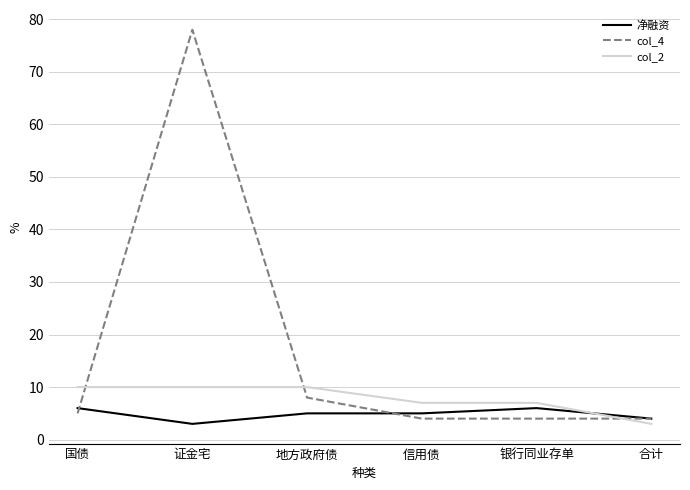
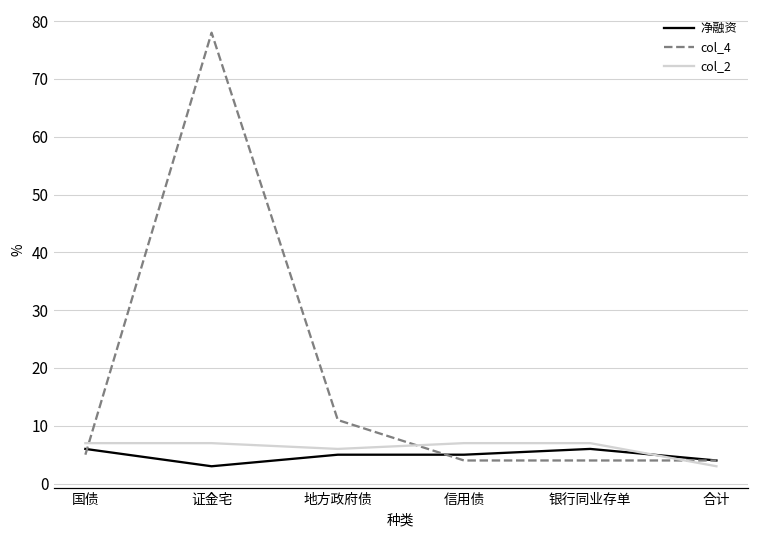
  {
    "净融资": {
      "国债": 6,
      "证金宅": 3,
      "地方政府债": 5,
      "信用债": 5,
      "银行同业存单": 6
    },
    "col_4": {
      "国债": 5,
      "证金宅": 78,
-     "地方政府债": 8,
+     "地方政府债": 11,
      "信用债": 4,
      "银行同业存单": 4
    },
    "col_2": {
-     "国债": 10,
-     "证金宅": 10,
-     "地方政府债": 10,
+     "国债": 7,
+     "证金宅": 7,
+     "地方政府债": 6,
      "信用债": 7,
      "银行同业存单": 7,
      "合计": 3
    }
  }
